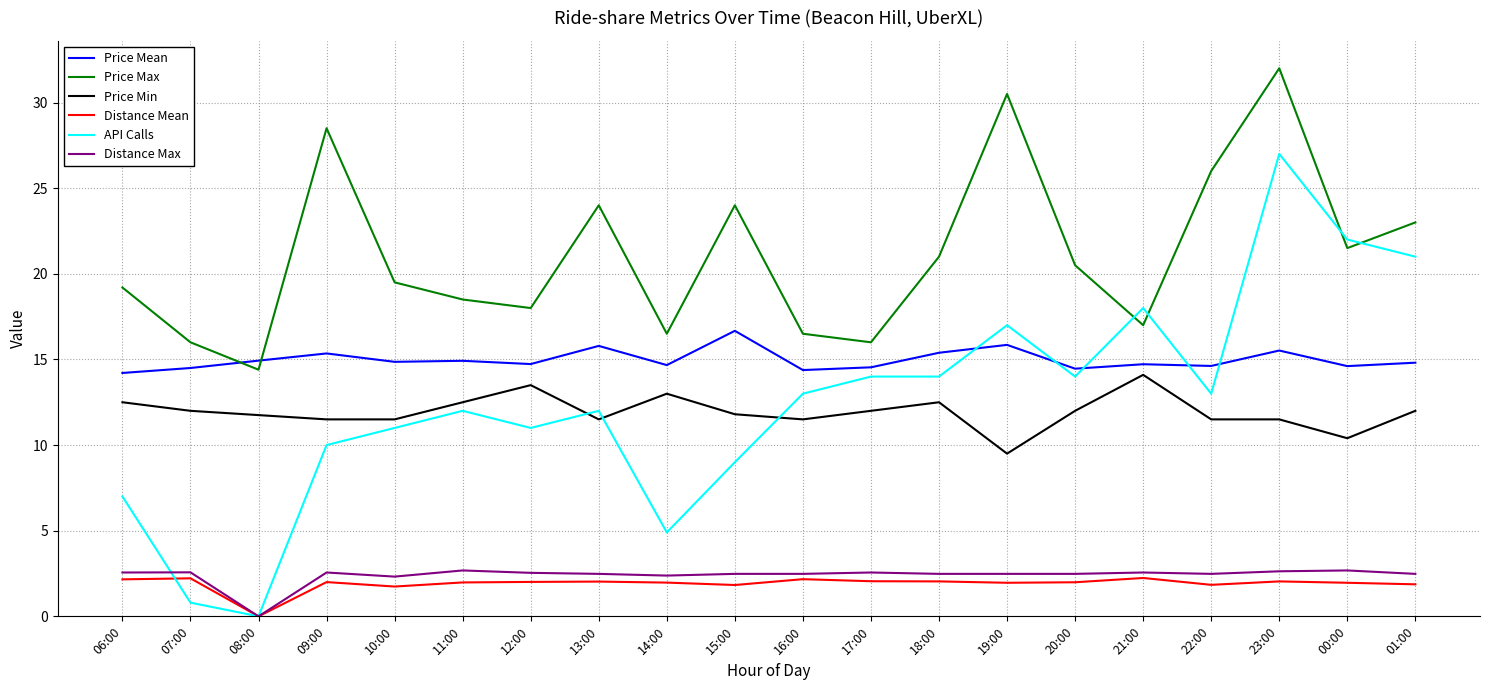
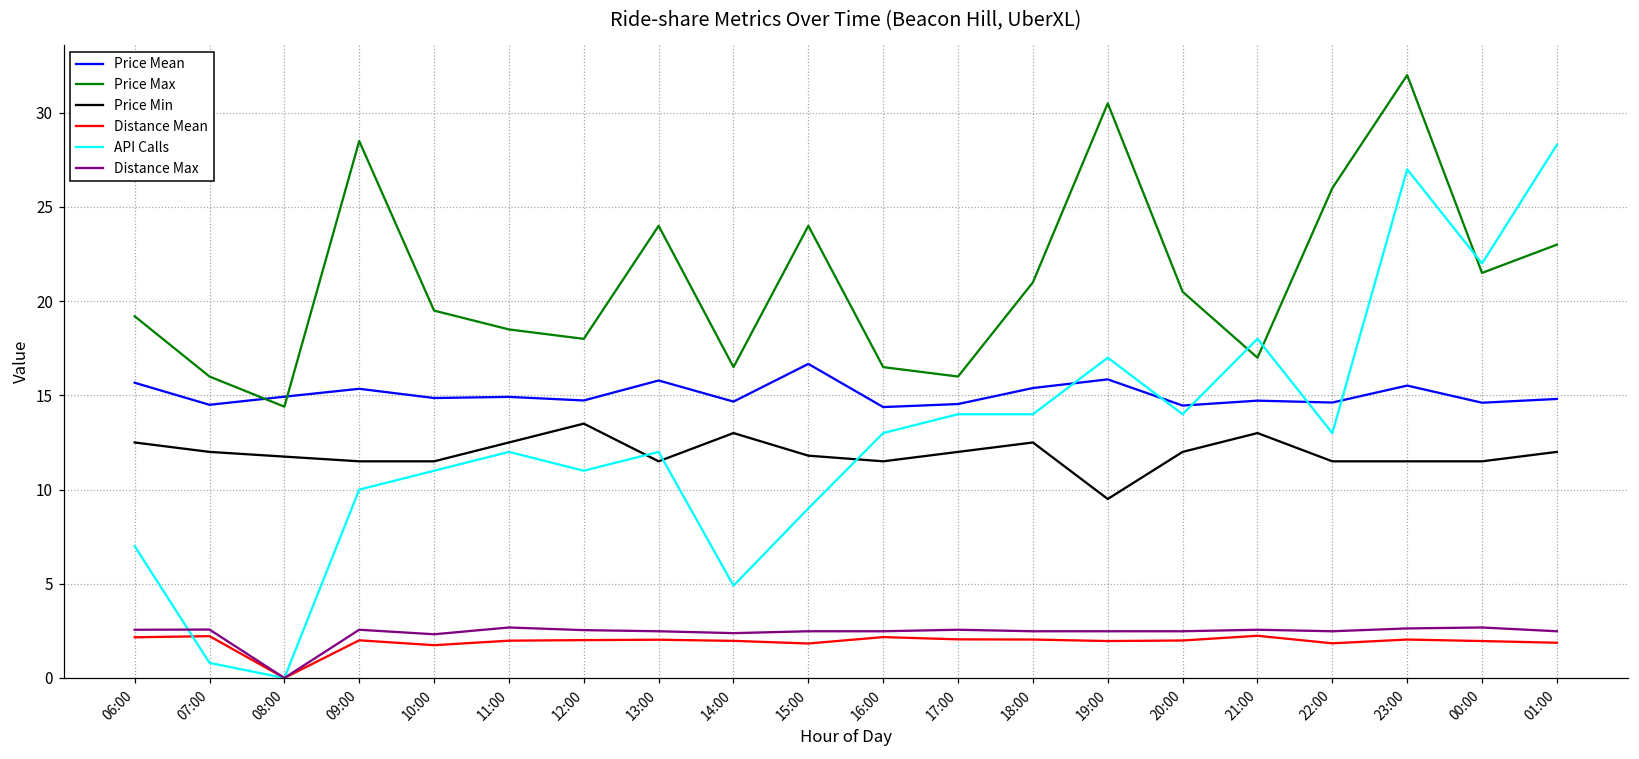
  {
    "Price Mean": {
-     "06:00": 14.2,
+     "06:00": 15.7,
      "07:00": 14.5,
      "08:00": 14.9,
      "09:00": 15.4,
      "10:00": 14.9,
      "11:00": 14.9,
      "12:00": 14.7,
      "13:00": 15.8,
      "14:00": 14.7,
      "15:00": 16.7,
      "16:00": 14.4,
      "17:00": 14.5,
      "18:00": 15.4,
      "19:00": 15.9,
      "20:00": 14.5,
      "21:00": 14.7,
      "22:00": 14.6,
      "23:00": 15.5,
      "00:00": 14.6,
      "01:00": 14.8
    },
    "Price Max": {
      "06:00": 19.2,
      "07:00": 16.0,
      "08:00": 14.4,
      "09:00": 28.5,
      "10:00": 19.5,
      "11:00": 18.5,
      "12:00": 18.0,
      "13:00": 24.0,
      "14:00": 16.5,
      "15:00": 24.0,
      "16:00": 16.5,
      "17:00": 16.0,
      "18:00": 21.0,
      "19:00": 30.5,
      "20:00": 20.5,
      "21:00": 17.0,
      "22:00": 26.0,
      "23:00": 32.0,
      "00:00": 21.5,
      "01:00": 23.0
    },
    "Price Min": {
      "06:00": 12.5,
      "07:00": 12.0,
      "08:00": 11.8,
      "09:00": 11.5,
      "10:00": 11.5,
      "11:00": 12.5,
      "12:00": 13.5,
      "13:00": 11.5,
      "14:00": 13.0,
      "15:00": 11.8,
      "16:00": 11.5,
      "17:00": 12.0,
      "18:00": 12.5,
      "19:00": 9.5,
      "20:00": 12.0,
-     "21:00": 14.1,
+     "21:00": 13.0,
      "22:00": 11.5,
      "23:00": 11.5,
-     "00:00": 10.4,
+     "00:00": 11.5,
      "01:00": 12.0
    },
    "Distance Mean": {
      "06:00": 2.2,
      "07:00": 2.2,
      "09:00": 2.0,
      "10:00": 1.7,
      "11:00": 2.0,
      "12:00": 2.0,
      "13:00": 2.0,
      "14:00": 2.0,
      "15:00": 1.8,
      "16:00": 2.2,
      "17:00": 2.1,
      "18:00": 2.0,
      "19:00": 2.0,
      "20:00": 2.0,
      "21:00": 2.2,
      "22:00": 1.8,
      "23:00": 2.0,
      "00:00": 2.0,
      "01:00": 1.9
    },
    "API Calls": {
      "06:00": 7.0,
      "07:00": 0.8,
      "09:00": 10.0,
      "10:00": 11.0,
      "11:00": 12.0,
      "12:00": 11.0,
      "13:00": 12.0,
      "14:00": 4.9,
      "15:00": 9.0,
      "16:00": 13.0,
      "17:00": 14.0,
      "18:00": 14.0,
      "19:00": 17.0,
      "20:00": 14.0,
      "21:00": 18.0,
      "22:00": 13.0,
      "23:00": 27.0,
      "00:00": 22.0,
-     "01:00": 21.0
+     "01:00": 28.3
    },
    "Distance Max": {
      "06:00": 2.6,
      "07:00": 2.6,
      "09:00": 2.6,
      "10:00": 2.3,
      "11:00": 2.7,
      "12:00": 2.5,
      "13:00": 2.5,
      "14:00": 2.4,
      "15:00": 2.5,
      "16:00": 2.5,
      "17:00": 2.6,
      "18:00": 2.5,
      "19:00": 2.5,
      "20:00": 2.5,
      "21:00": 2.6,
      "22:00": 2.5,
      "23:00": 2.6,
      "00:00": 2.7,
      "01:00": 2.5
    }
  }
